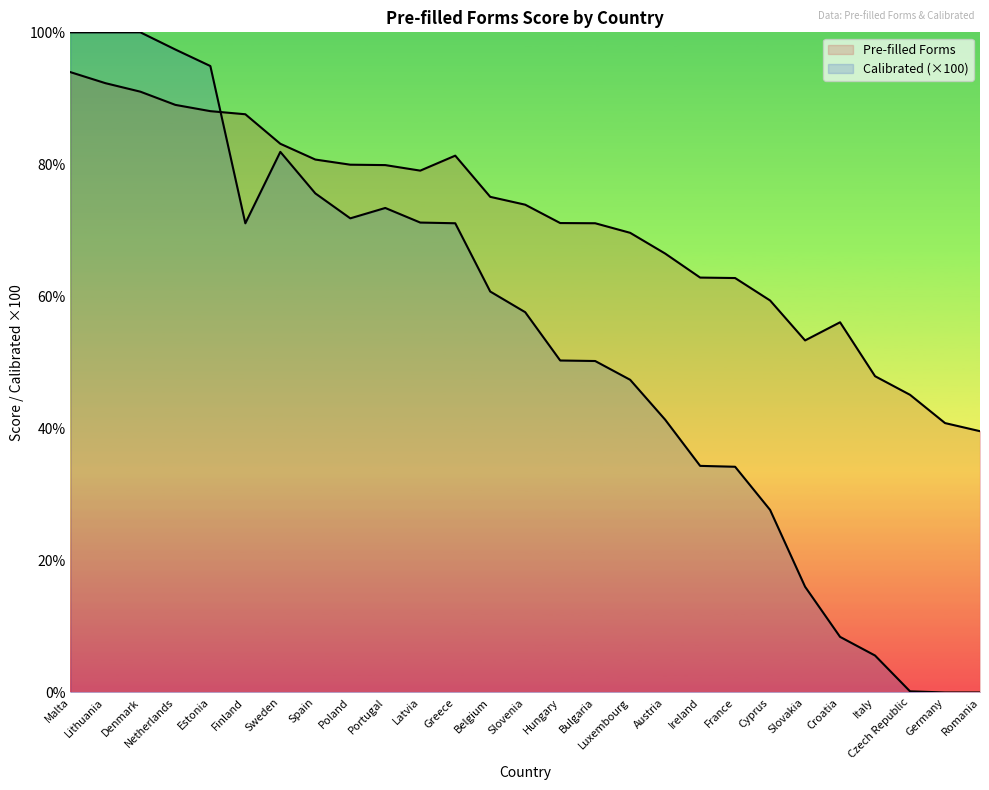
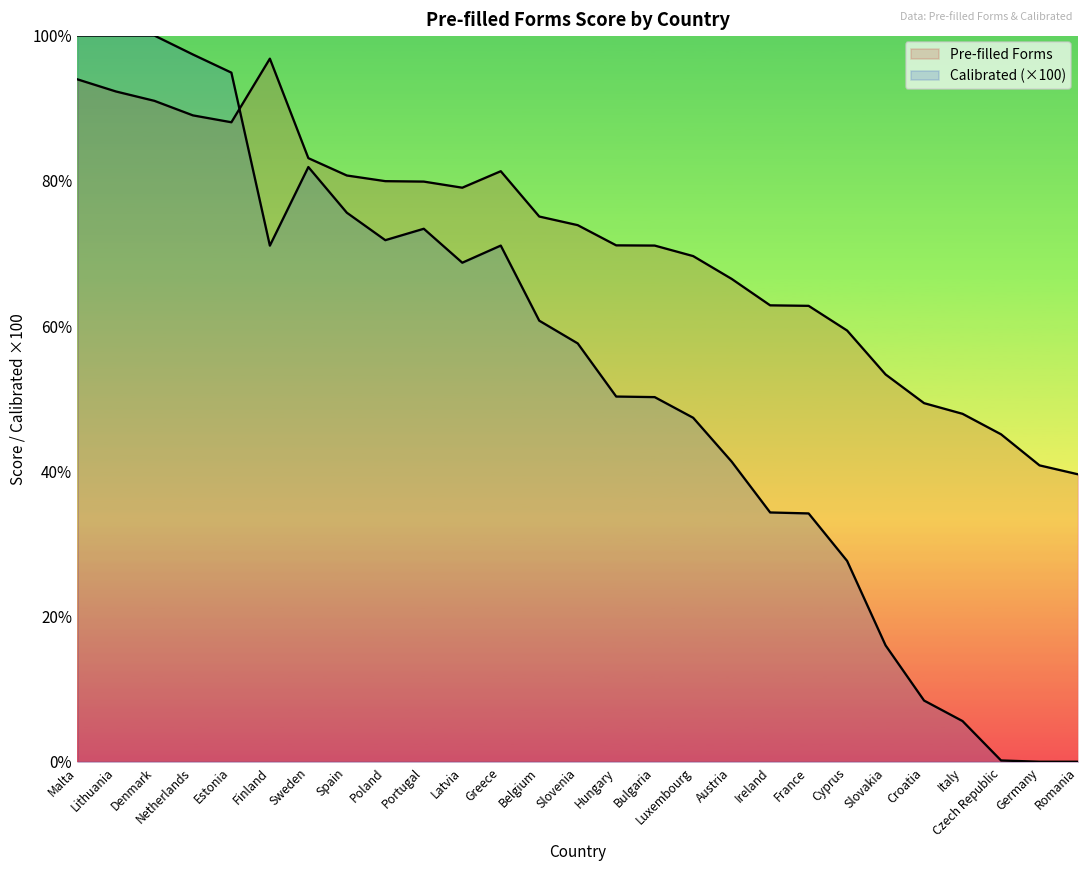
  {
    "Pre-filled Forms": {
      "Malta": "94%",
      "Lithuania": "92%",
      "Denmark": "91%",
      "Netherlands": "89%",
      "Estonia": "88%",
-     "Finland": "88%",
+     "Finland": "97%",
      "Sweden": "83%",
      "Spain": "81%",
      "Poland": "80%",
      "Portugal": "80%",
      "Latvia": "79%",
      "Greece": "81%",
      "Belgium": "75%",
      "Slovenia": "74%",
      "Hungary": "71%",
      "Bulgaria": "71%",
      "Luxembourg": "70%",
      "Austria": "66%",
      "Ireland": "63%",
      "France": "63%",
      "Cyprus": "59%",
      "Slovakia": "53%",
-     "Croatia": "56%",
+     "Croatia": "49%",
      "Italy": "48%",
      "Czech Republic": "45%",
      "Germany": "41%",
      "Romania": "40%"
    },
    "Calibrated (×100)": {
      "Malta": "100%",
      "Lithuania": "100%",
      "Denmark": "100%",
      "Netherlands": "97%",
      "Estonia": "95%",
      "Finland": "71%",
      "Sweden": "82%",
      "Spain": "76%",
      "Poland": "72%",
      "Portugal": "73%",
-     "Latvia": "71%",
+     "Latvia": "69%",
      "Greece": "71%",
      "Belgium": "61%",
      "Slovenia": "58%",
      "Hungary": "50%",
      "Bulgaria": "50%",
      "Luxembourg": "47%",
      "Austria": "41%",
      "Ireland": "34%",
      "France": "34%",
      "Cyprus": "28%",
      "Slovakia": "16%",
      "Croatia": "8%",
      "Italy": "6%",
      "Czech Republic": "0%",
      "Germany": "0%",
      "Romania": "0%"
    }
  }
